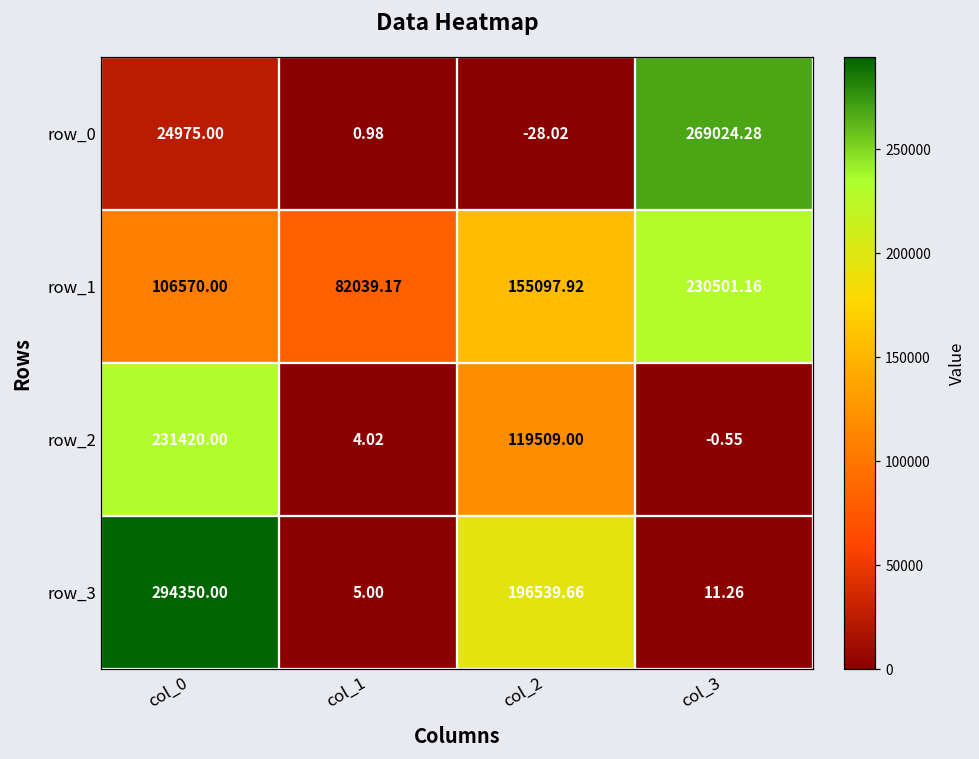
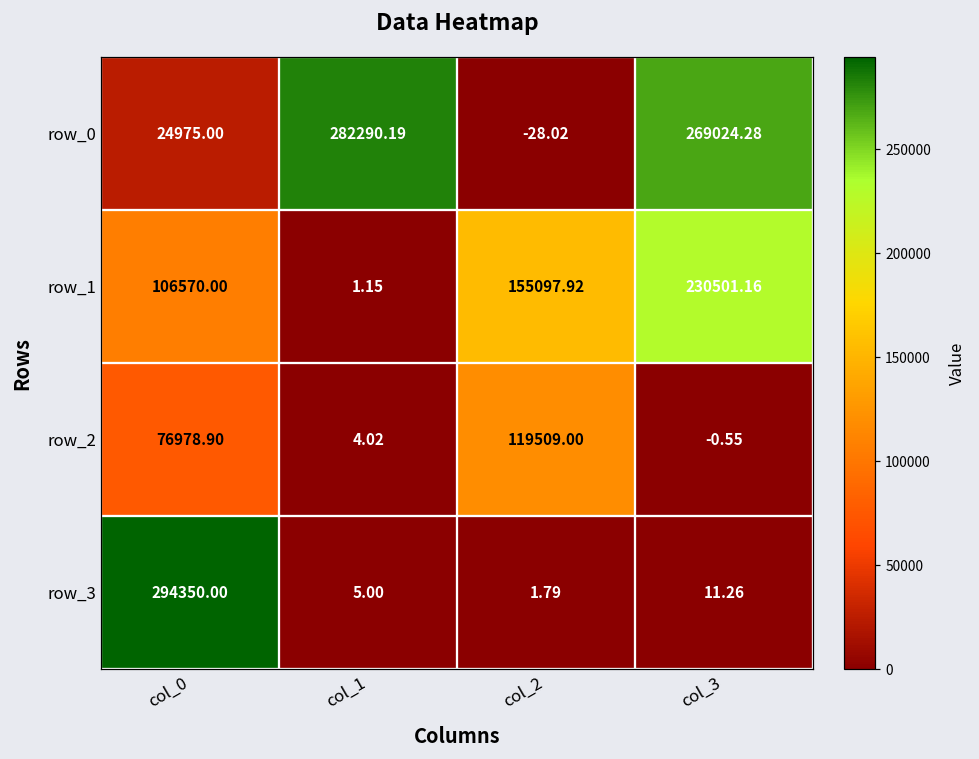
  {
    "row_0": {
      "col_0": 24975.00,
-     "col_1": 0.98,
+     "col_1": 282290.19,
      "col_2": -28.02,
      "col_3": 269024.28
    },
    "row_1": {
      "col_0": 106570.00,
-     "col_1": 82039.17,
+     "col_1": 1.15,
      "col_2": 155097.92,
      "col_3": 230501.16
    },
    "row_2": {
-     "col_0": 231420.00,
+     "col_0": 76978.90,
      "col_1": 4.02,
      "col_2": 119509.00,
      "col_3": -0.55
    },
    "row_3": {
      "col_0": 294350.00,
      "col_1": 5.00,
-     "col_2": 196539.66,
+     "col_2": 1.79,
      "col_3": 11.26
    }
  }
